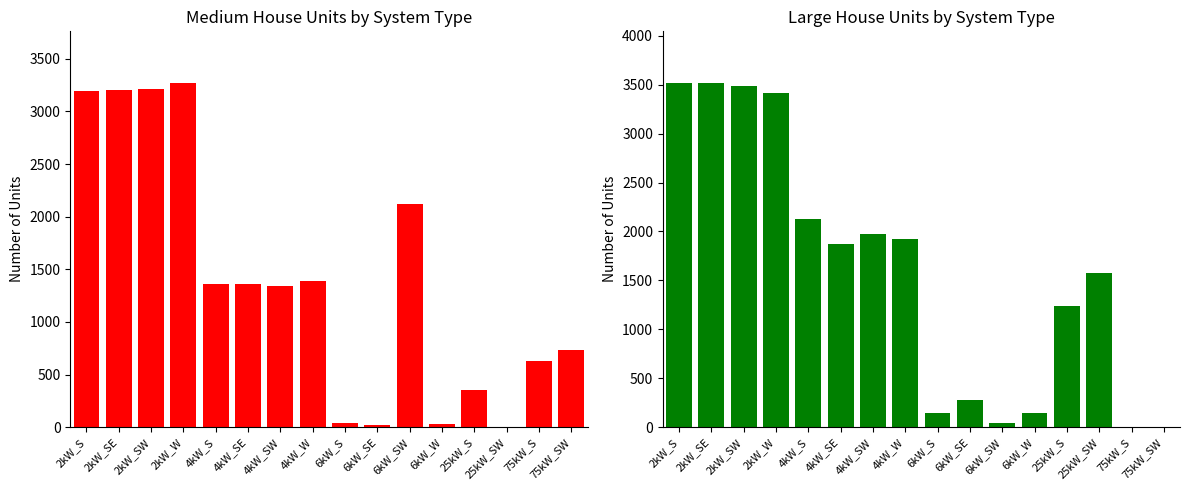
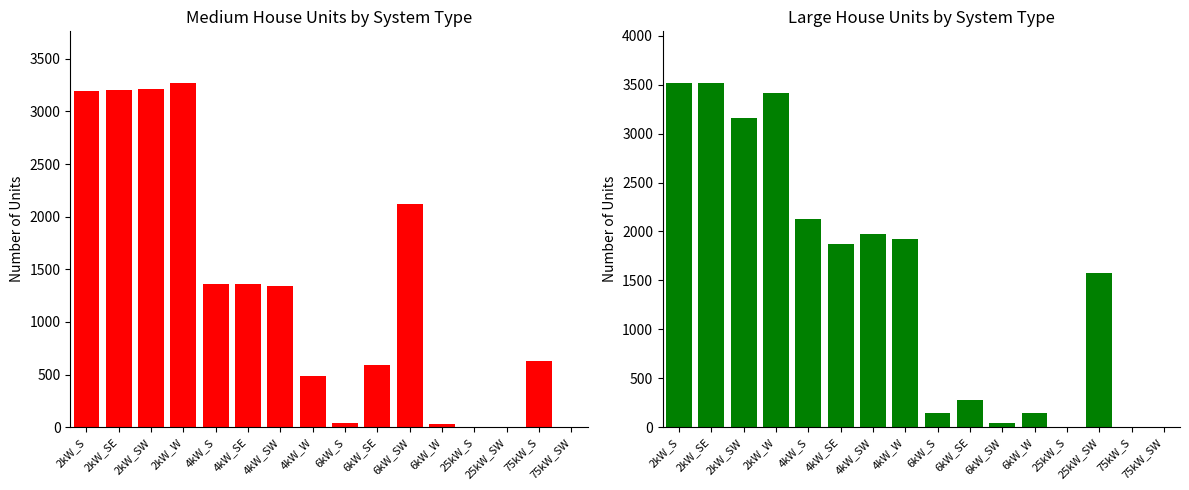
  {
    "Medium House Units by System Type": {
      "2kW_S": 3190,
      "2kW_SE": 3210,
      "2kW_SW": 3210,
      "2kW_W": 3270,
      "4kW_S": 1360,
      "4kW_SE": 1360,
      "4kW_SW": 1340,
-     "4kW_W": 1390,
+     "4kW_W": 480,
      "6kW_S": 40,
-     "6kW_SE": 20,
+     "6kW_SE": 590,
      "6kW_SW": 2120,
      "6kW_W": 30,
-     "25kW_S": 350,
+     "25kW_S": 0,
      "25kW_SW": 0,
      "75kW_S": 630,
-     "75kW_SW": 730
+     "75kW_SW": 0
    },
    "Large House Units by System Type": {
      "2kW_S": 3500,
      "2kW_SE": 3500,
-     "2kW_SW": 3500,
+     "2kW_SW": 3200,
      "2kW_W": 3400,
      "4kW_S": 2100,
      "4kW_SE": 1900,
      "4kW_SW": 2000,
      "4kW_W": 1900,
      "6kW_S": 100,
      "6kW_SE": 300,
      "6kW_SW": 0,
      "6kW_W": 100,
-     "25kW_S": 1200,
+     "25kW_S": 0,
      "25kW_SW": 1600,
      "75kW_S": 0,
      "75kW_SW": 0
    }
  }
